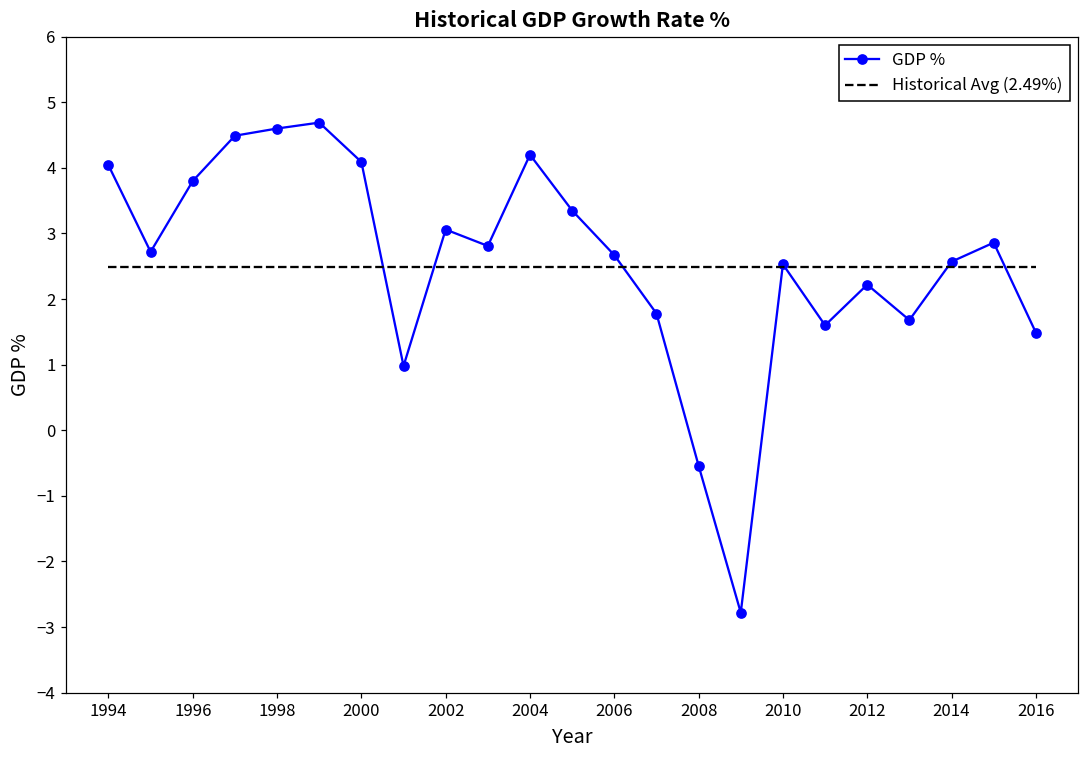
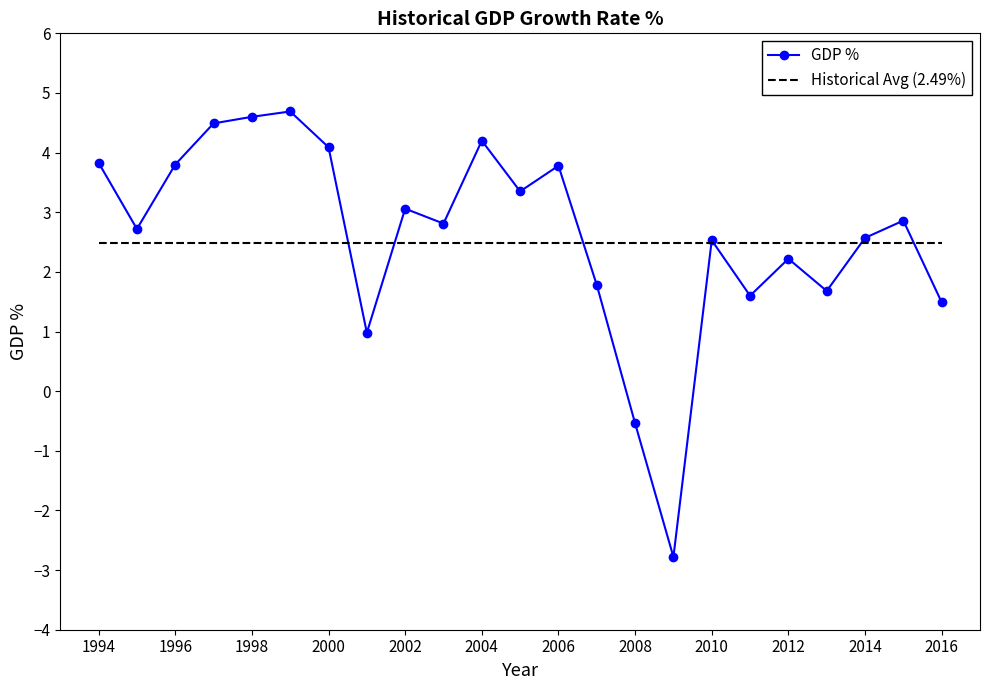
  {
    "GDP %": {
-     "1994": 4.0,
+     "1994": 3.8,
      "1996": 3.8,
      "1998": 4.6,
      "2000": 4.1,
      "2002": 3.1,
      "2004": 4.2,
-     "2006": 2.7,
+     "2006": 3.8,
      "2008": -0.5,
      "2012": 2.2,
      "2014": 2.6,
      "2016": 1.5
    },
    "Historical Avg (2.49%)": {
      "1994": 2.5,
      "1996": 2.5,
      "1998": 2.5,
      "2000": 2.5,
      "2002": 2.5,
      "2004": 2.5,
      "2006": 2.5,
      "2008": 2.5,
      "2012": 2.5,
      "2014": 2.5,
      "2016": 2.5
    }
  }
